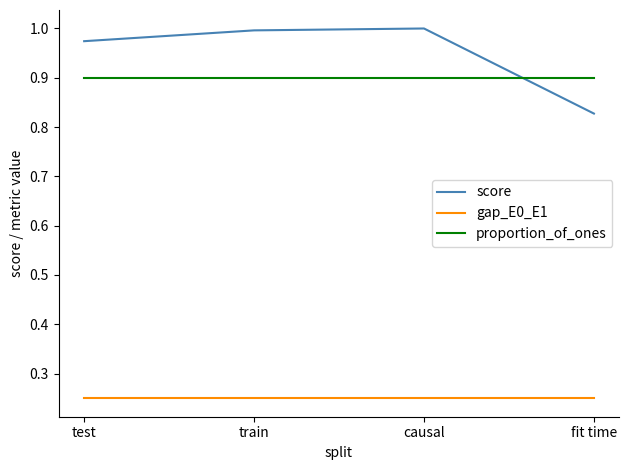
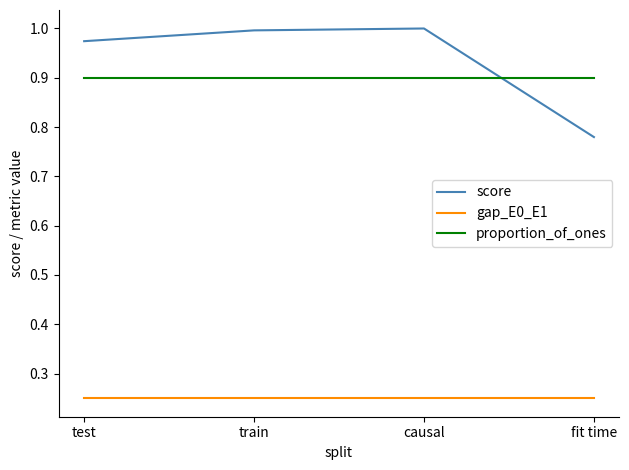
  {
    "score": {
      "test": 0.97,
      "train": 1.00,
      "causal": 1.00,
-     "fit time": 0.83
+     "fit time": 0.78
    },
    "gap_E0_E1": {
      "test": 0.25,
      "train": 0.25,
      "causal": 0.25,
      "fit time": 0.25
    },
    "proportion_of_ones": {
      "test": 0.90,
      "train": 0.90,
      "causal": 0.90,
      "fit time": 0.90
    }
  }
